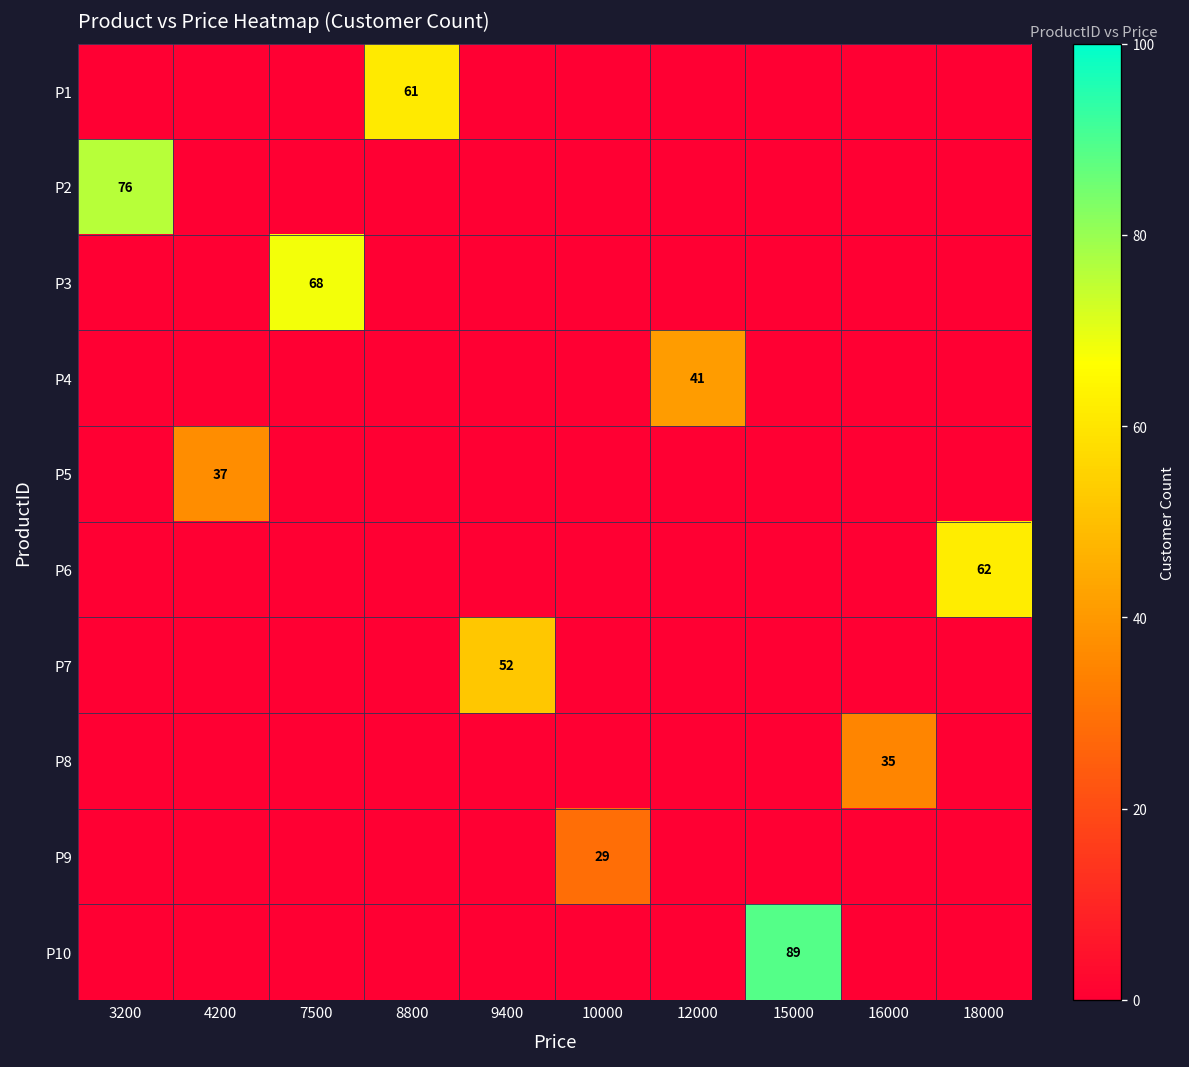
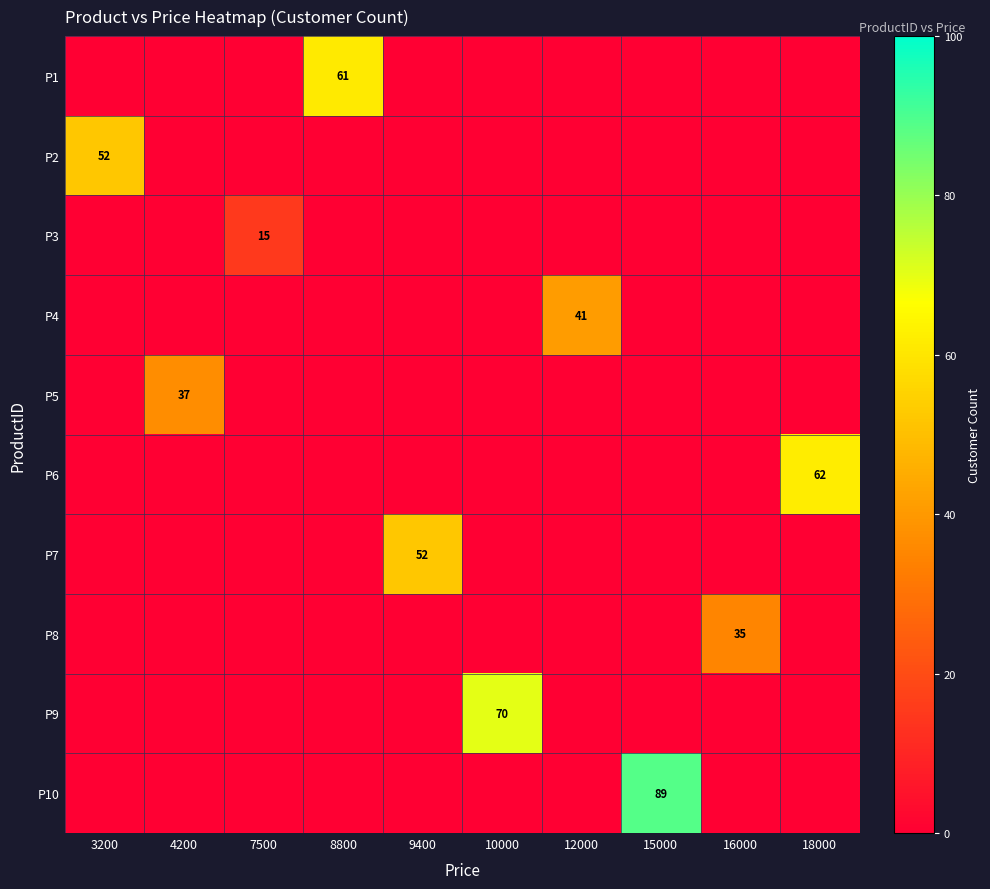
  {
    "P1": {
      "8800": 61
    },
    "P2": {
-     "3200": 76
+     "3200": 52
    },
    "P3": {
-     "7500": 68
+     "7500": 15
    },
    "P4": {
      "12000": 41
    },
    "P5": {
      "4200": 37
    },
    "P6": {
      "18000": 62
    },
    "P7": {
      "9400": 52
    },
    "P8": {
      "16000": 35
    },
    "P9": {
-     "10000": 29
+     "10000": 70
    },
    "P10": {
      "15000": 89
    }
  }
